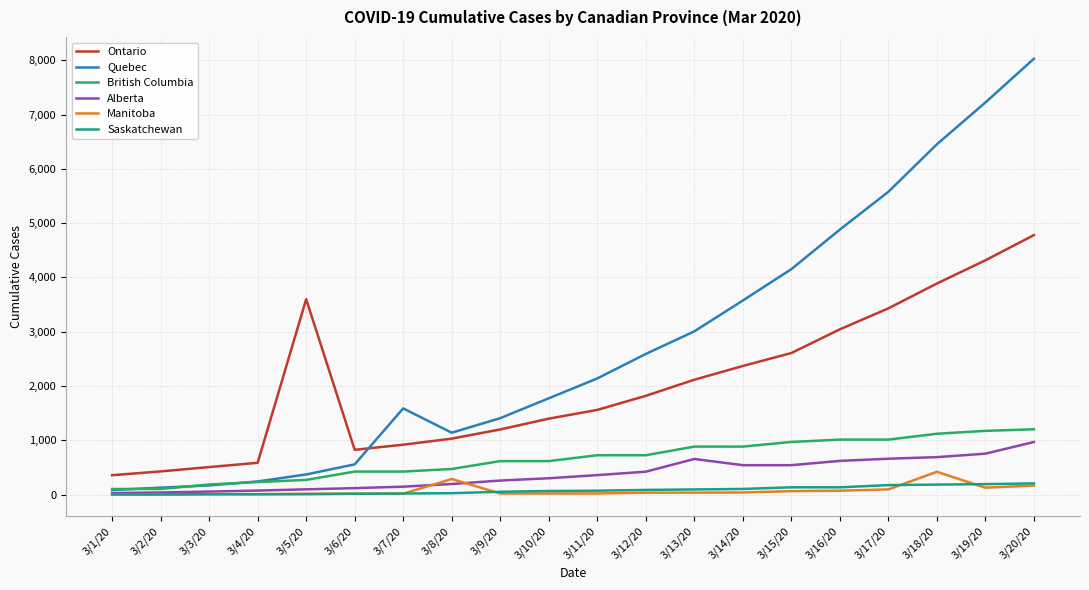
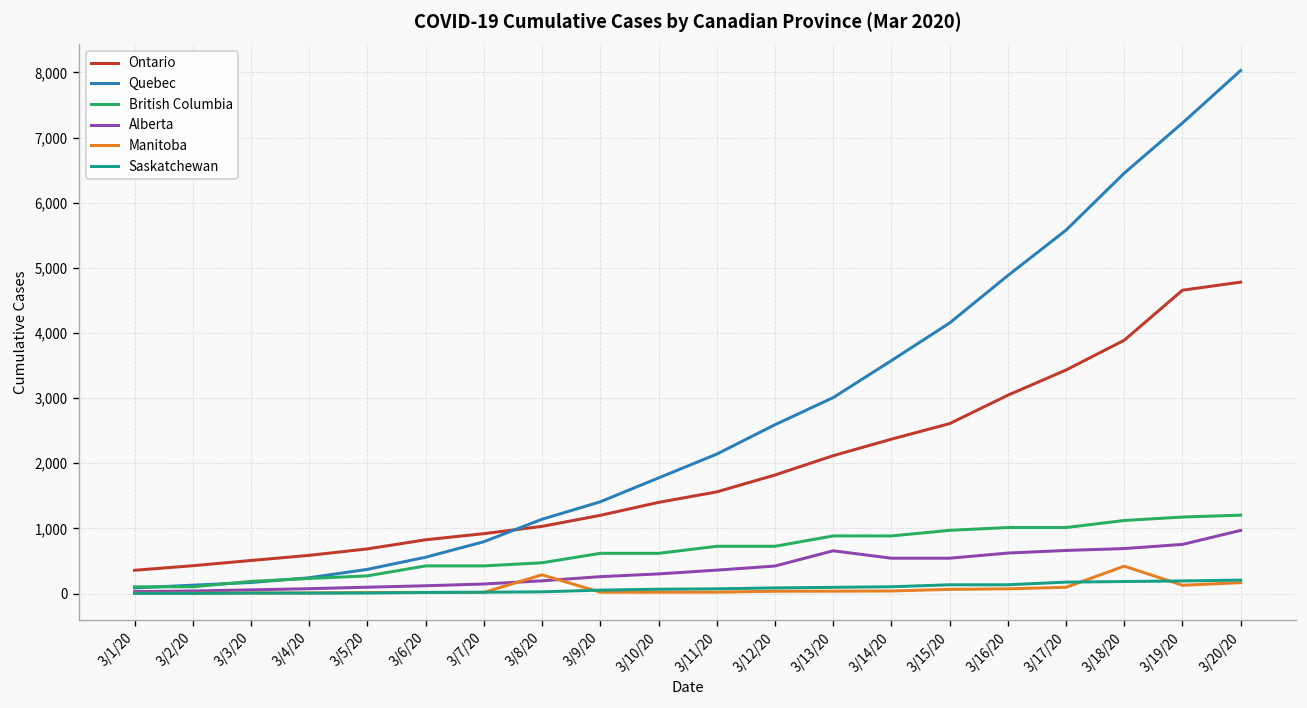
  {
    "Ontario": {
      "3/1/20": "400",
      "3/2/20": "400",
      "3/3/20": "500",
      "3/4/20": "600",
-     "3/5/20": "3,600",
+     "3/5/20": "700",
      "3/6/20": "800",
      "3/7/20": "900",
      "3/8/20": "1,000",
      "3/9/20": "1,200",
      "3/10/20": "1,400",
      "3/11/20": "1,600",
      "3/12/20": "1,800",
      "3/13/20": "2,100",
      "3/14/20": "2,400",
      "3/15/20": "2,600",
      "3/16/20": "3,000",
      "3/17/20": "3,400",
      "3/18/20": "3,900",
-     "3/19/20": "4,300",
+     "3/19/20": "4,700",
      "3/20/20": "4,800"
    },
    "Quebec": {
      "3/5/20": "400",
      "3/6/20": "600",
-     "3/7/20": "1,600",
+     "3/7/20": "800",
      "3/8/20": "1,100",
      "3/9/20": "1,400",
      "3/10/20": "1,800",
      "3/11/20": "2,100",
      "3/12/20": "2,600",
      "3/13/20": "3,000",
      "3/14/20": "3,600",
      "3/15/20": "4,200",
      "3/16/20": "4,900",
      "3/17/20": "5,600",
      "3/18/20": "6,500",
      "3/19/20": "7,200",
      "3/20/20": "8,000"
    },
    "Alberta": {
      "3/3/20": "100",
      "3/4/20": "100",
      "3/5/20": "100",
      "3/6/20": "100",
      "3/7/20": "100",
      "3/8/20": "200",
      "3/9/20": "300",
      "3/10/20": "300",
      "3/11/20": "400",
      "3/12/20": "400",
      "3/13/20": "700",
      "3/14/20": "500",
      "3/15/20": "500",
      "3/16/20": "600",
      "3/17/20": "700",
      "3/18/20": "700",
      "3/19/20": "800",
      "3/20/20": "1,000"
    },
    "Manitoba": {
      "3/8/20": "300",
      "3/11/20": "0",
      "3/12/20": "0",
      "3/13/20": "0",
      "3/14/20": "0",
      "3/15/20": "100",
      "3/16/20": "100",
      "3/17/20": "100",
      "3/18/20": "400",
      "3/19/20": "100"
    }
  }
